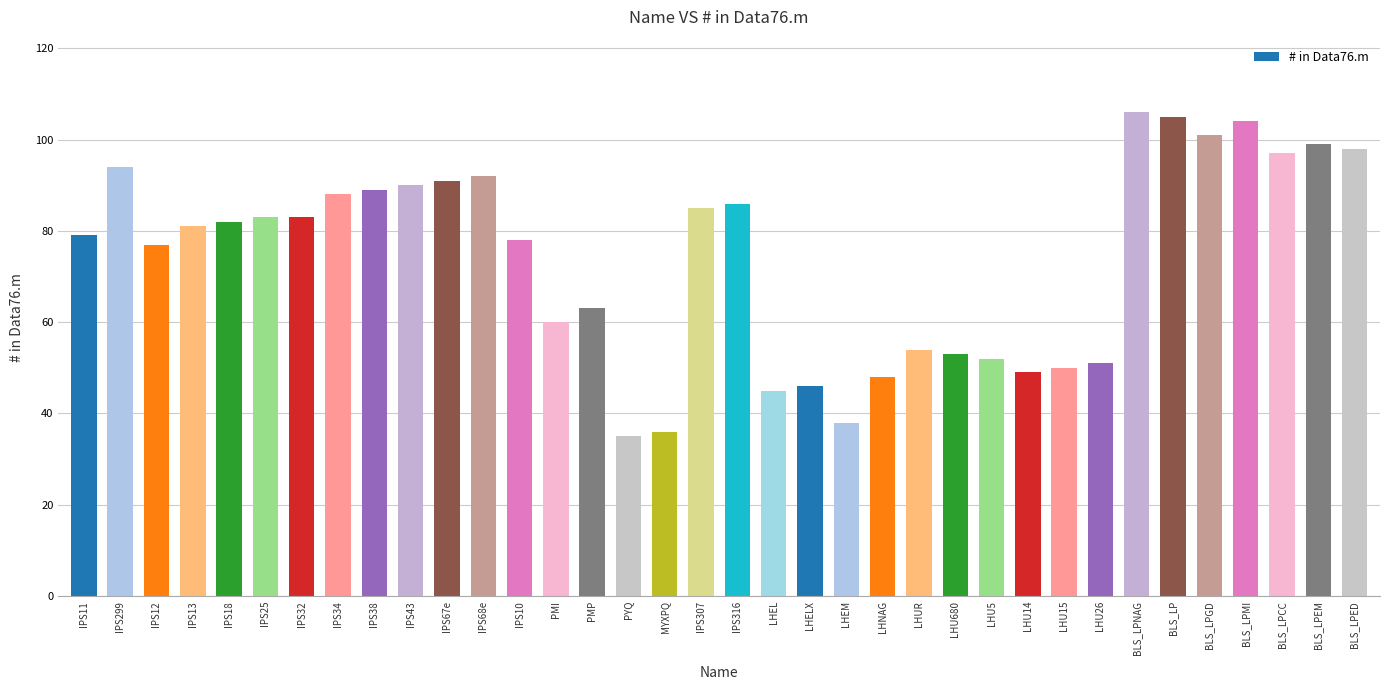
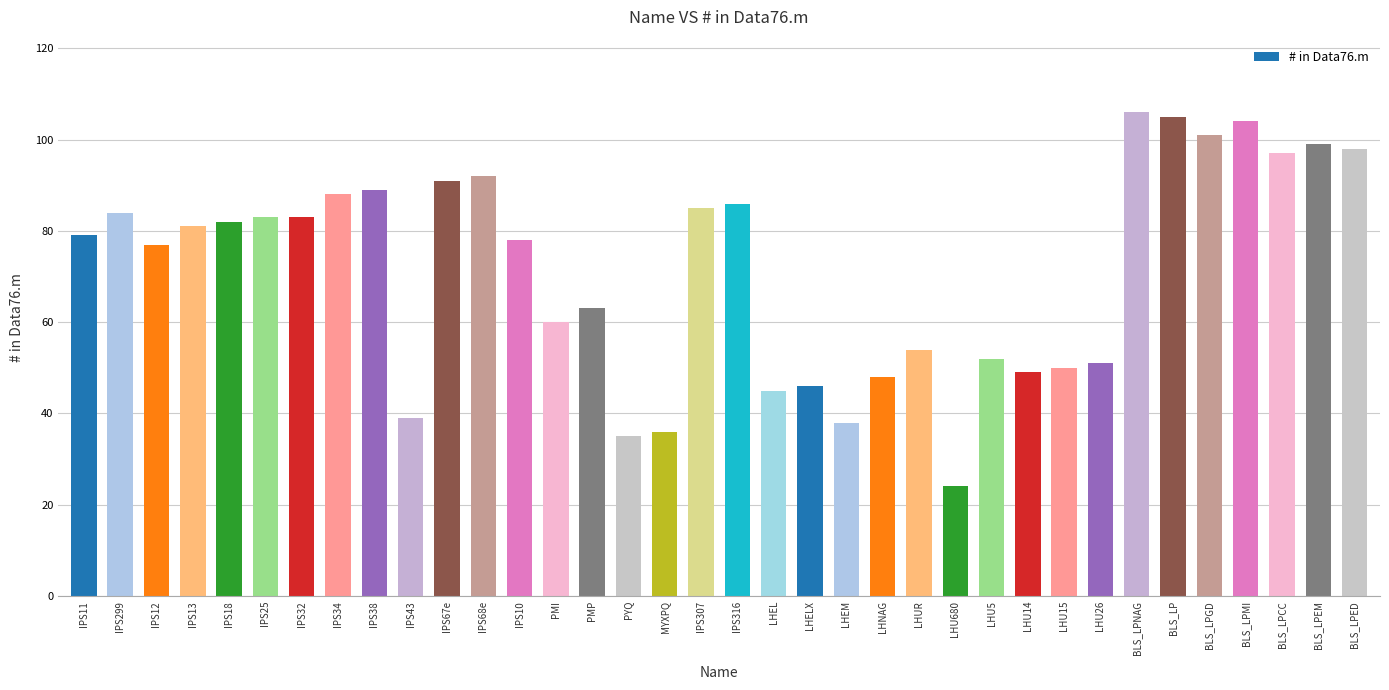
  {
    "IPS11": 79,
-   "IPS299": 94,
+   "IPS299": 84,
    "IPS12": 77,
    "IPS13": 81,
    "IPS18": 82,
    "IPS25": 83,
    "IPS32": 83,
    "IPS34": 88,
    "IPS38": 89,
-   "IPS43": 90,
+   "IPS43": 39,
    "IPS67e": 91,
    "IPS68e": 92,
    "IPS10": 78,
    "PMI": 60,
    "PMP": 63,
    "PYQ": 35,
    "MYXPQ": 36,
    "IPS307": 85,
    "IPS316": 86,
    "LHEL": 45,
    "LHELX": 46,
    "LHEM": 38,
    "LHNAG": 48,
    "LHUR": 54,
-   "LHU680": 53,
+   "LHU680": 24,
    "LHU5": 52,
    "LHU14": 49,
    "LHU15": 50,
    "LHU26": 51,
    "BLS_LPNAG": 106,
    "BLS_LP": 105,
    "BLS_LPGD": 101,
    "BLS_LPMI": 104,
    "BLS_LPCC": 97,
    "BLS_LPEM": 99,
    "BLS_LPED": 98
  }
